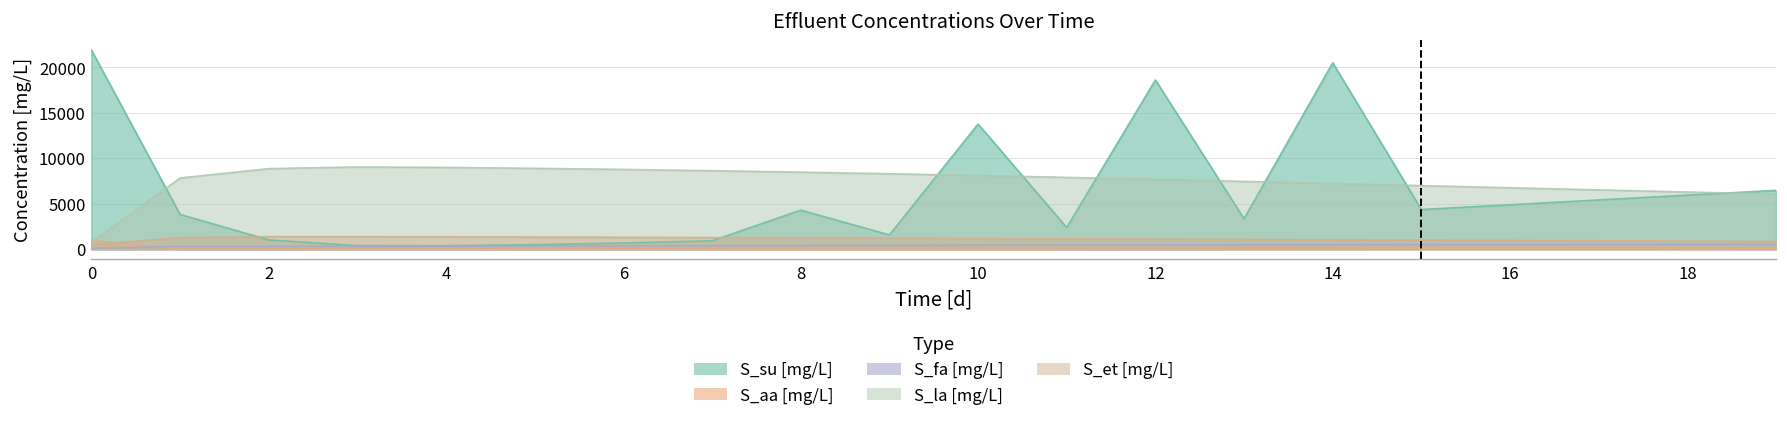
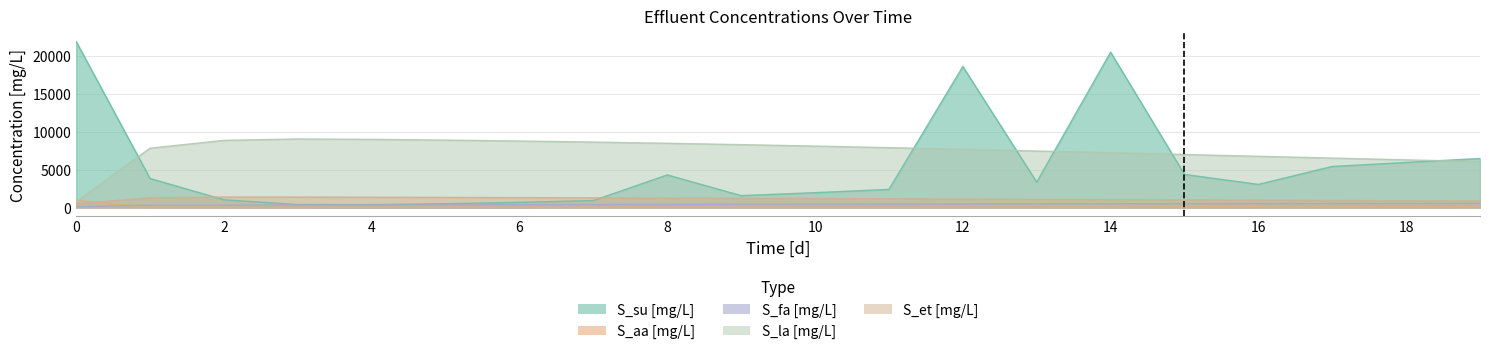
  {
    "S_su [mg/L]": {
      "0": 22000,
      "2": 1000,
      "8": 4000,
-     "10": 14000,
+     "10": 2000,
      "12": 19000,
      "14": 20000,
-     "16": 5000,
+     "16": 3000,
      "18": 6000
    }
  }
